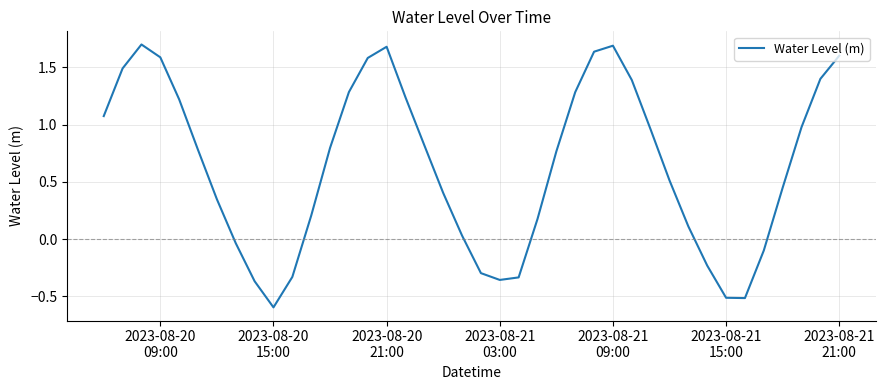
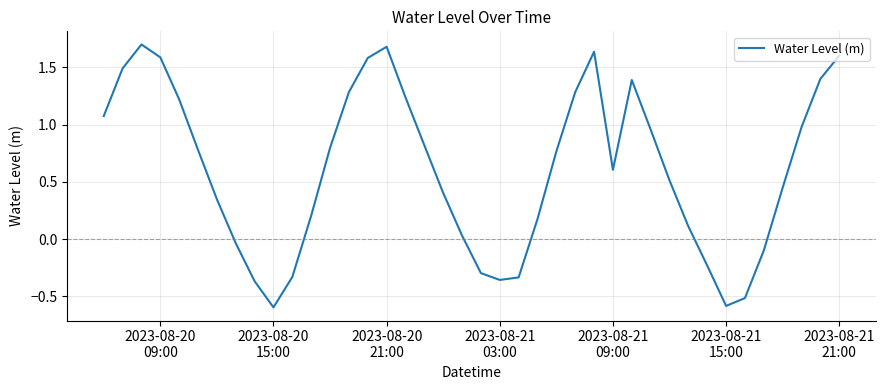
  {
    "2023-08-20 09:00": 1.59,
    "2023-08-20 15:00": -0.60,
    "2023-08-20 21:00": 1.68,
    "2023-08-21 03:00": -0.36,
-   "2023-08-21 09:00": 1.69,
-   "2023-08-21 15:00": -0.51
+   "2023-08-21 09:00": 0.61,
+   "2023-08-21 15:00": -0.58
  }
